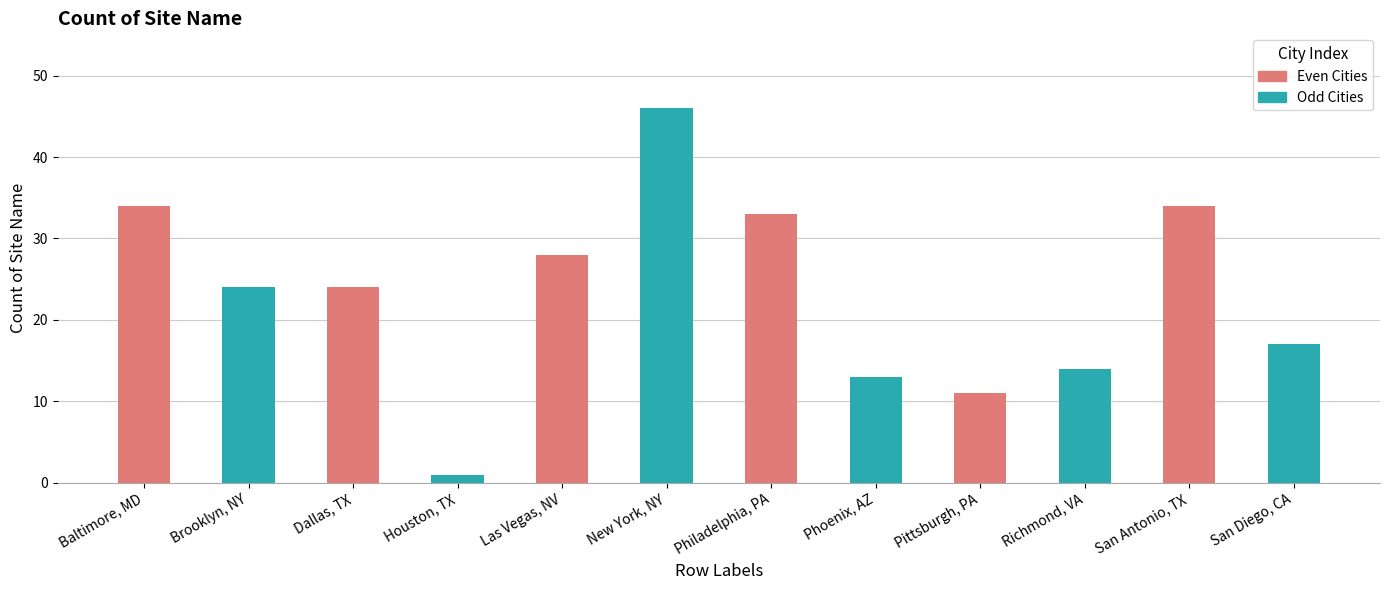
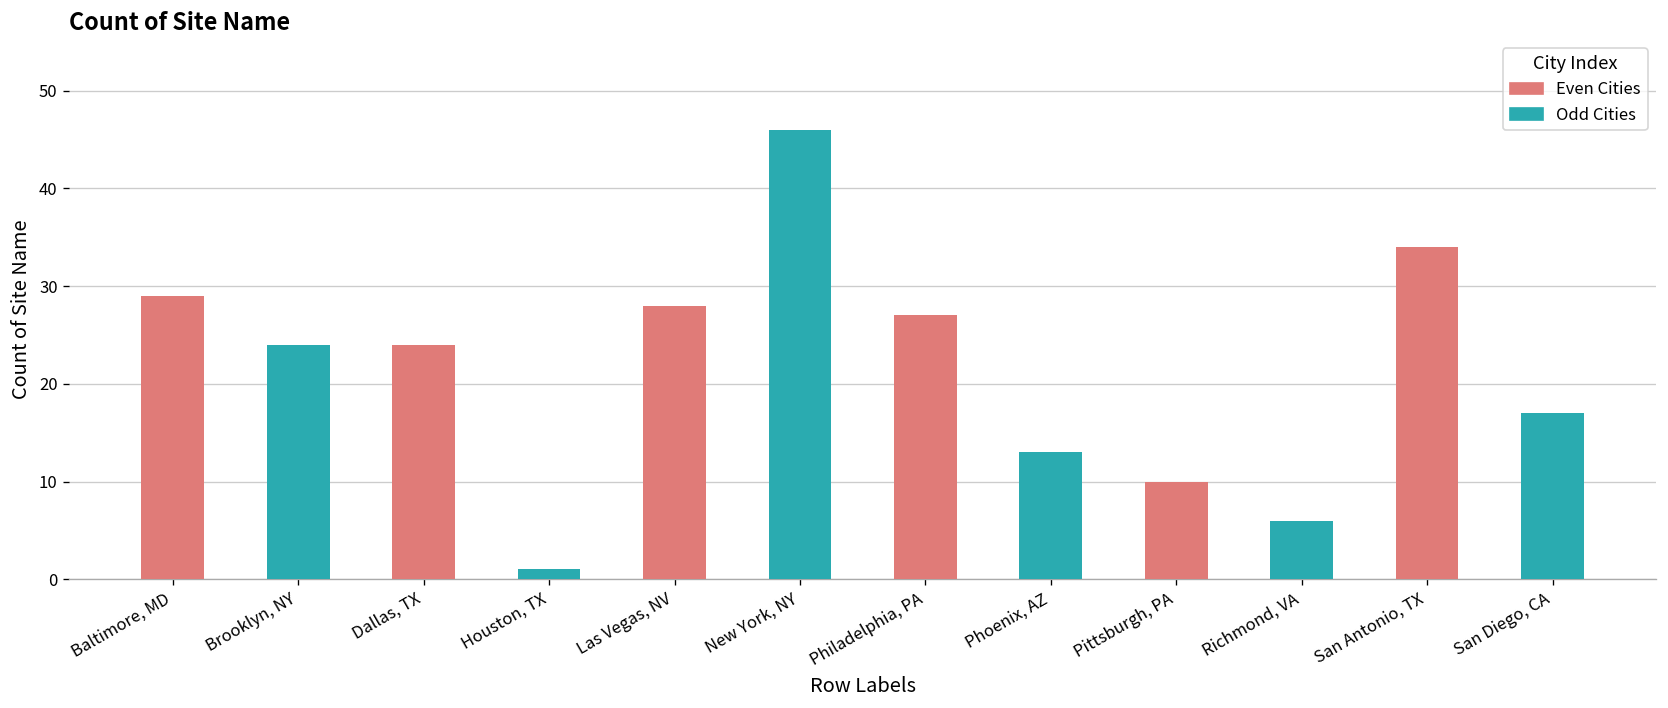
  {
-   "Baltimore, MD": 34,
+   "Baltimore, MD": 29,
    "Brooklyn, NY": 24,
    "Dallas, TX": 24,
    "Houston, TX": 1,
    "Las Vegas, NV": 28,
    "New York, NY": 46,
-   "Philadelphia, PA": 33,
+   "Philadelphia, PA": 27,
    "Phoenix, AZ": 13,
-   "Pittsburgh, PA": 11,
-   "Richmond, VA": 14,
+   "Pittsburgh, PA": 10,
+   "Richmond, VA": 6,
    "San Antonio, TX": 34,
    "San Diego, CA": 17
  }
